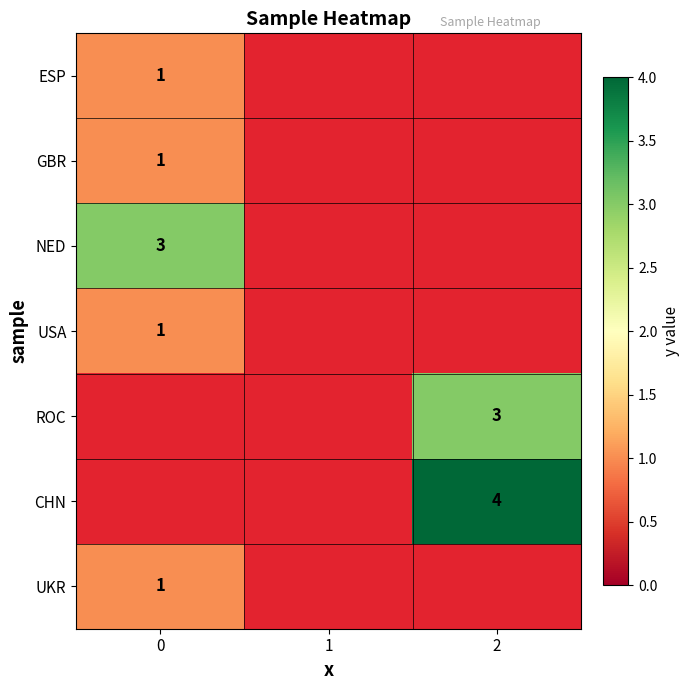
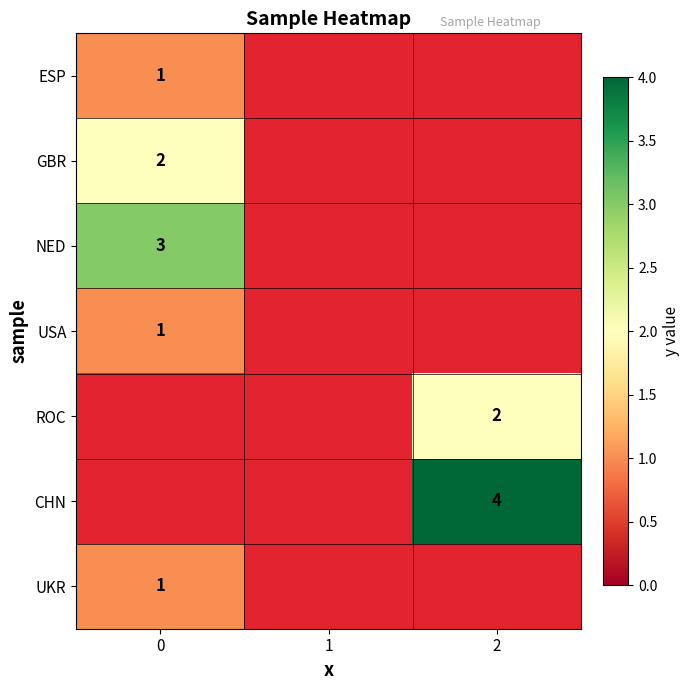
  {
    "ESP": {
      "0": 1
    },
    "GBR": {
-     "0": 1
+     "0": 2
    },
    "NED": {
      "0": 3
    },
    "USA": {
      "0": 1
    },
    "ROC": {
-     "2": 3
+     "2": 2
    },
    "CHN": {
      "2": 4
    },
    "UKR": {
      "0": 1
    }
  }
